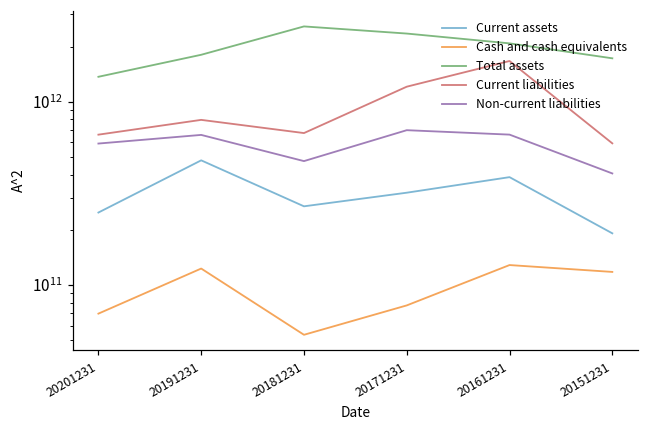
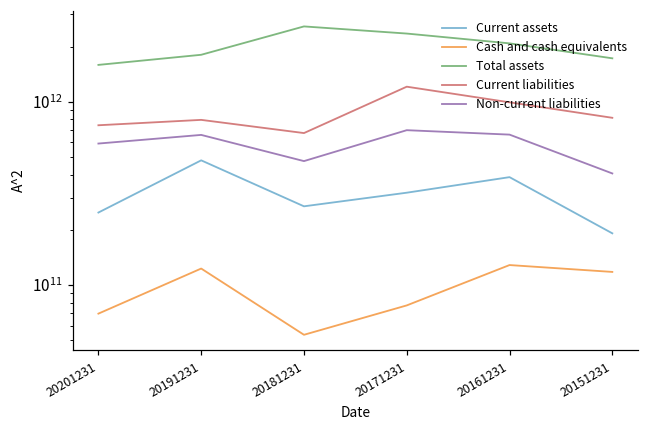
  {
    "Current assets": {
      "20201231": 250000000000,
      "20191231": 480000000000,
      "20181231": 270000000000,
      "20171231": 320000000000,
      "20161231": 390000000000,
      "20151231": 190000000000
    },
    "Cash and cash equivalents": {
      "20201231": 70000000000,
      "20191231": 120000000000,
      "20181231": 54000000000,
      "20171231": 80000000000,
      "20161231": 130000000000,
      "20151231": 120000000000
    },
    "Total assets": {
-     "20201231": 1400000000000,
+     "20201231": 1600000000000,
      "20191231": 1800000000000,
      "20181231": 2600000000000,
      "20171231": 2400000000000,
      "20161231": 2100000000000,
      "20151231": 1700000000000
    },
    "Current liabilities": {
-     "20201231": 660000000000,
+     "20201231": 700000000000,
      "20191231": 800000000000,
      "20181231": 670000000000,
      "20171231": 1200000000000,
-     "20161231": 1700000000000,
-     "20151231": 590000000000
+     "20161231": 1000000000000,
+     "20151231": 800000000000
    },
    "Non-current liabilities": {
      "20201231": 590000000000,
      "20191231": 660000000000,
      "20181231": 470000000000,
      "20171231": 700000000000,
      "20161231": 660000000000,
      "20151231": 410000000000
    }
  }
